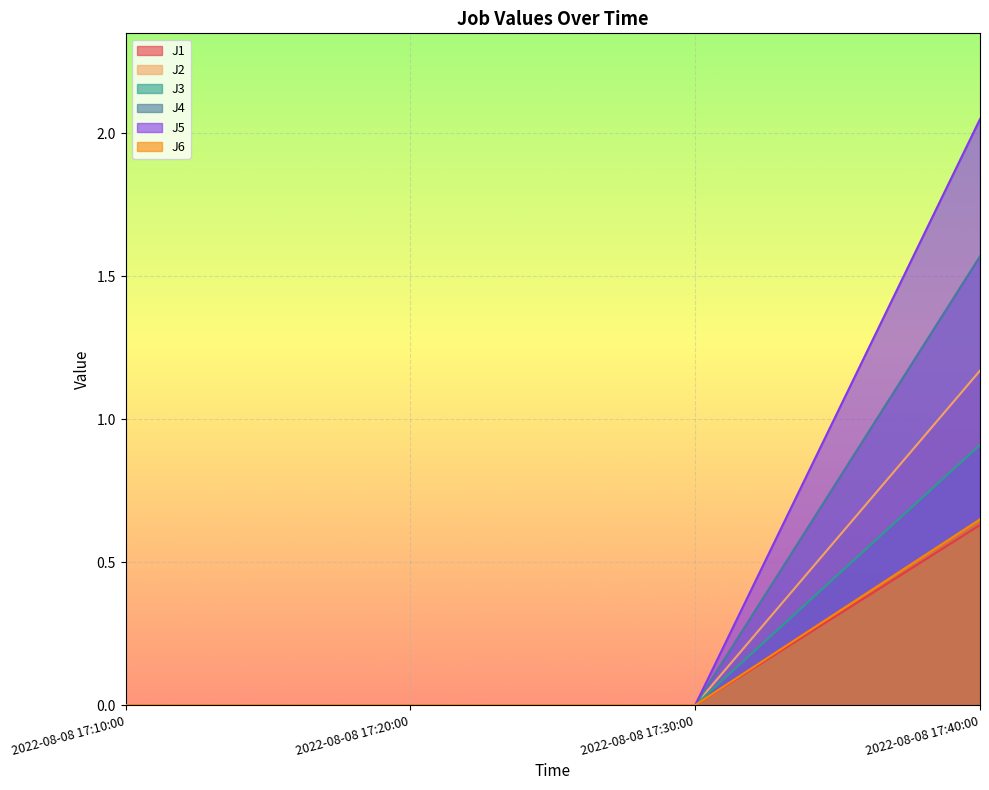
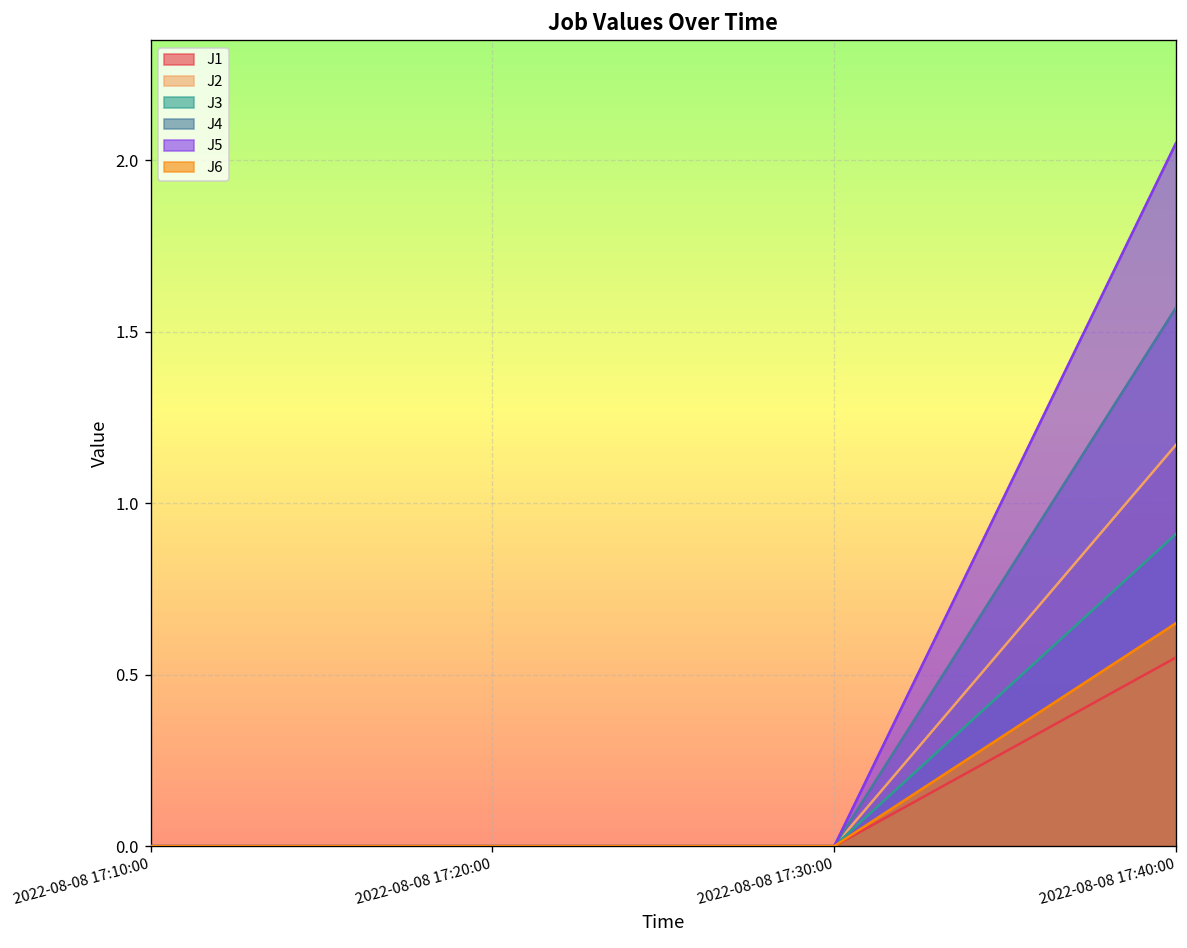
  {
    "J1": {
-     "2022-08-08 17:40:00": 0.63
+     "2022-08-08 17:40:00": 0.55
    },
    "J2": {
      "2022-08-08 17:40:00": 1.17
    },
    "J5": {
      "2022-08-08 17:40:00": 2.05
    },
    "J6": {
      "2022-08-08 17:40:00": 0.65
    }
  }
